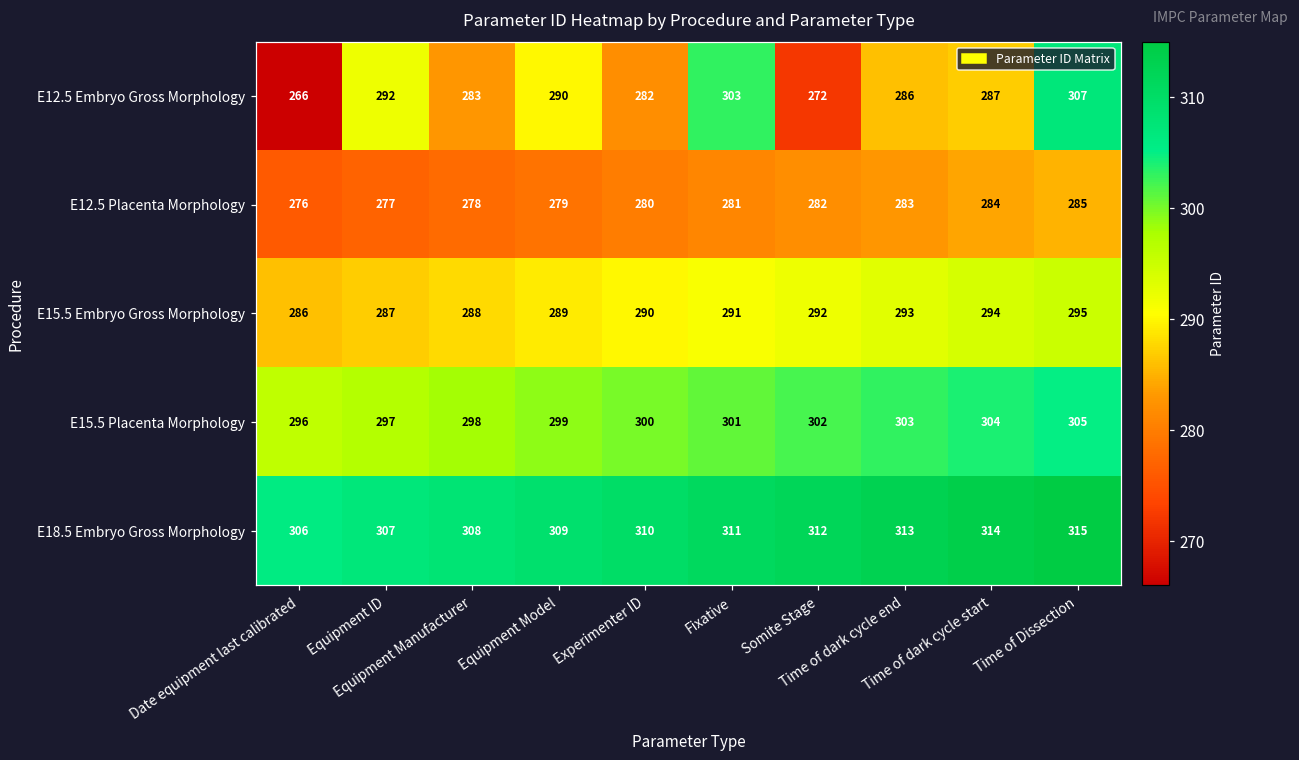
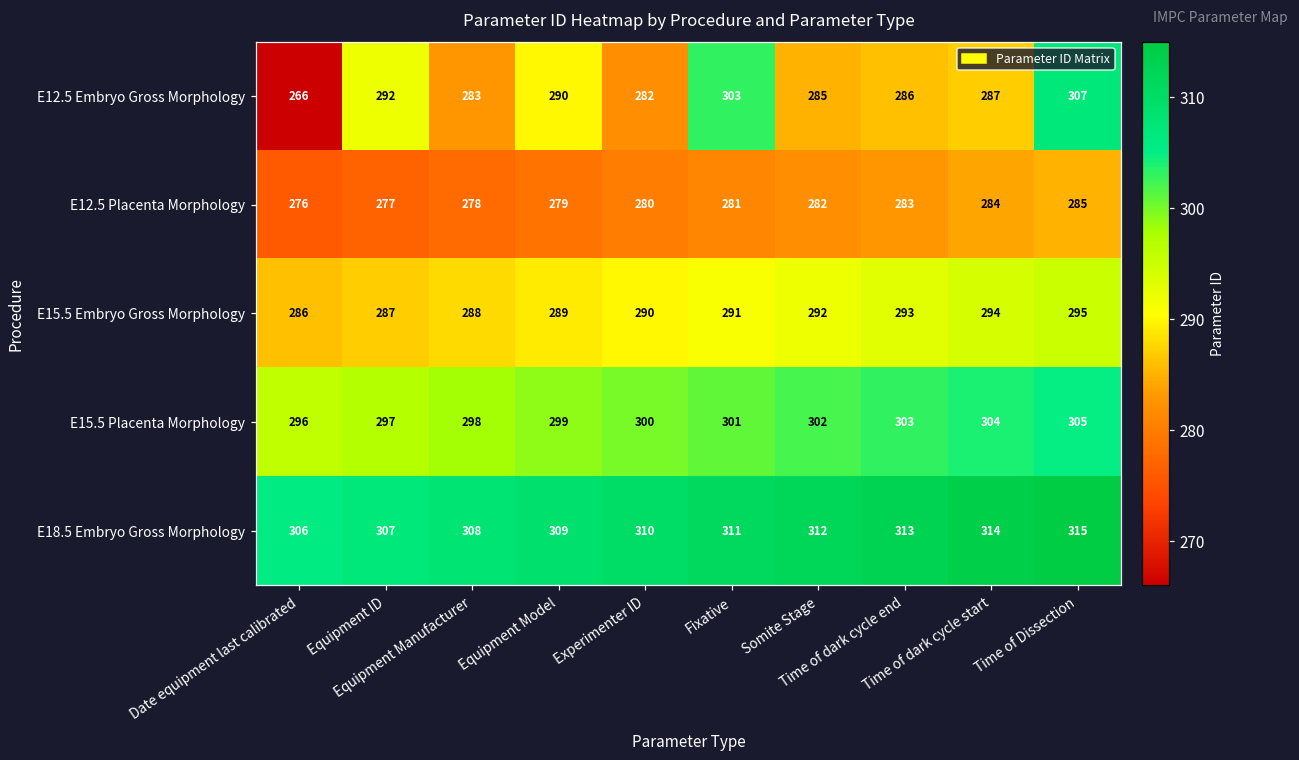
  {
    "E12.5 Embryo Gross Morphology": {
      "Date equipment last calibrated": 266,
      "Equipment ID": 292,
      "Equipment Manufacturer": 283,
      "Equipment Model": 290,
      "Experimenter ID": 282,
      "Fixative": 303,
-     "Somite Stage": 272,
+     "Somite Stage": 285,
      "Time of dark cycle end": 286,
      "Time of dark cycle start": 287,
      "Time of Dissection": 307
    },
    "E12.5 Placenta Morphology": {
      "Date equipment last calibrated": 276,
      "Equipment ID": 277,
      "Equipment Manufacturer": 278,
      "Equipment Model": 279,
      "Experimenter ID": 280,
      "Fixative": 281,
      "Somite Stage": 282,
      "Time of dark cycle end": 283,
      "Time of dark cycle start": 284,
      "Time of Dissection": 285
    },
    "E15.5 Embryo Gross Morphology": {
      "Date equipment last calibrated": 286,
      "Equipment ID": 287,
      "Equipment Manufacturer": 288,
      "Equipment Model": 289,
      "Experimenter ID": 290,
      "Fixative": 291,
      "Somite Stage": 292,
      "Time of dark cycle end": 293,
      "Time of dark cycle start": 294,
      "Time of Dissection": 295
    },
    "E15.5 Placenta Morphology": {
      "Date equipment last calibrated": 296,
      "Equipment ID": 297,
      "Equipment Manufacturer": 298,
      "Equipment Model": 299,
      "Experimenter ID": 300,
      "Fixative": 301,
      "Somite Stage": 302,
      "Time of dark cycle end": 303,
      "Time of dark cycle start": 304,
      "Time of Dissection": 305
    },
    "E18.5 Embryo Gross Morphology": {
      "Date equipment last calibrated": 306,
      "Equipment ID": 307,
      "Equipment Manufacturer": 308,
      "Equipment Model": 309,
      "Experimenter ID": 310,
      "Fixative": 311,
      "Somite Stage": 312,
      "Time of dark cycle end": 313,
      "Time of dark cycle start": 314,
      "Time of Dissection": 315
    }
  }
